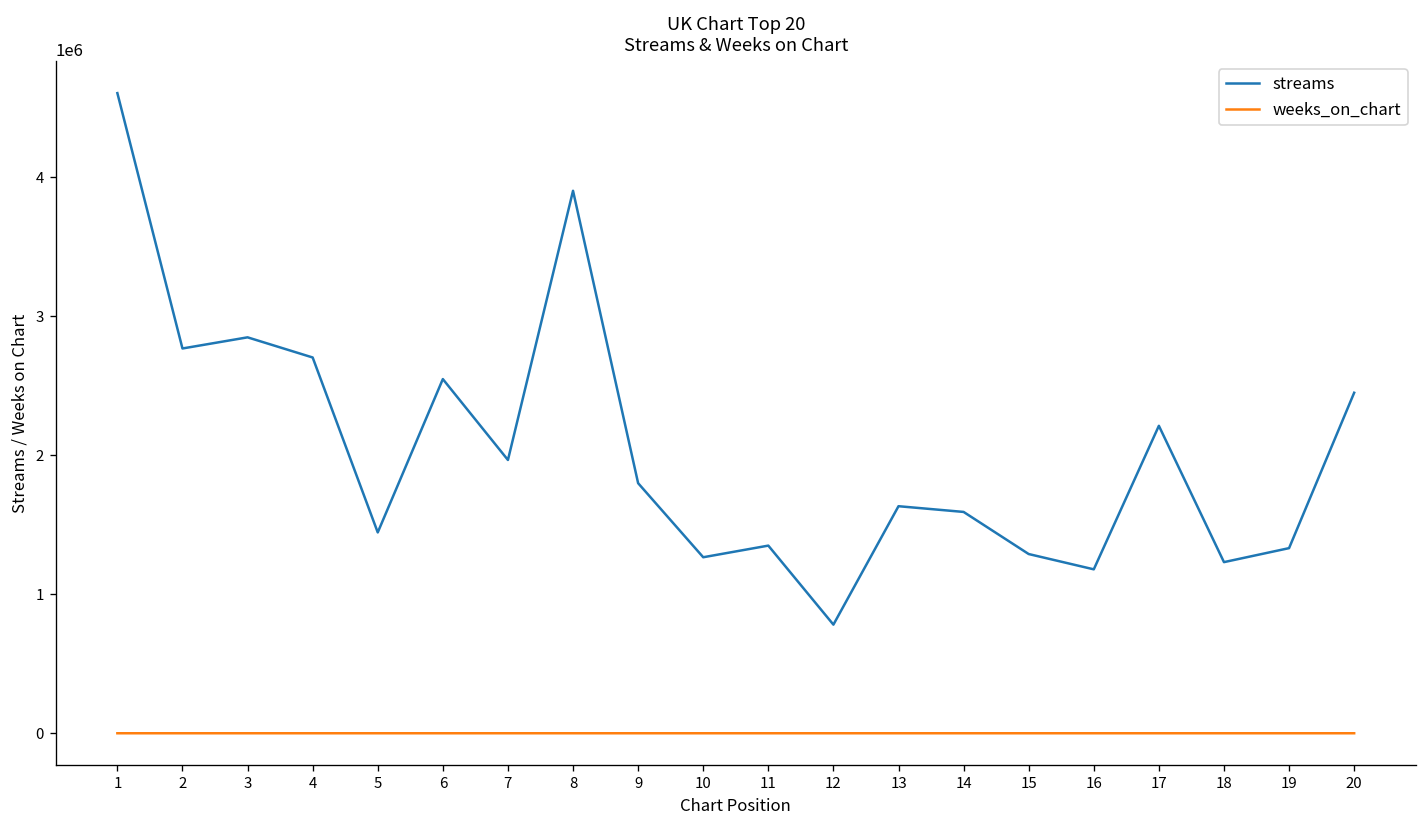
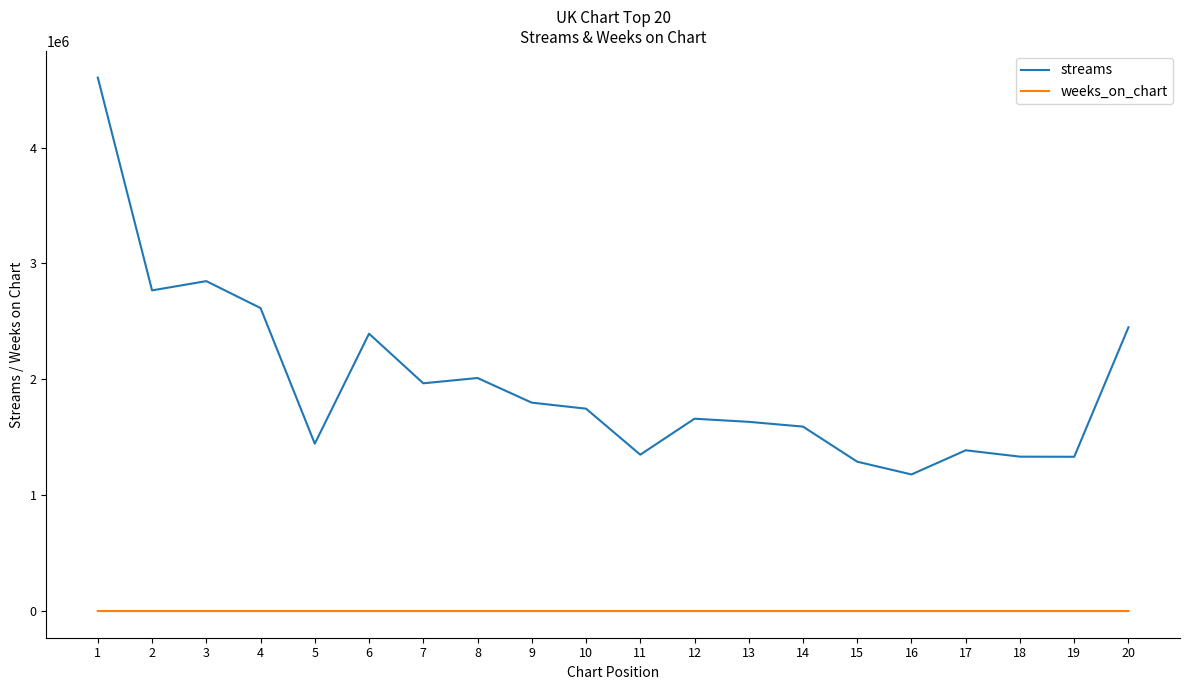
  {
    "streams": {
      "1": 4600000,
      "2": 2770000,
      "3": 2850000,
-     "4": 2700000,
+     "4": 2610000,
      "5": 1440000,
-     "6": 2550000,
+     "6": 2390000,
      "7": 1970000,
-     "8": 3900000,
+     "8": 2010000,
      "9": 1800000,
-     "10": 1270000,
+     "10": 1750000,
      "11": 1350000,
-     "12": 780000,
+     "12": 1660000,
      "13": 1630000,
      "14": 1590000,
      "15": 1290000,
      "16": 1180000,
-     "17": 2210000,
-     "18": 1230000,
+     "17": 1390000,
+     "18": 1330000,
      "19": 1330000,
      "20": 2450000
    },
    "weeks_on_chart": {
      "1": 0,
      "2": 0,
      "3": 0,
      "4": 0,
      "5": 0,
      "6": 0,
      "7": 0,
      "8": 0,
      "9": 0,
      "10": 0,
      "11": 0,
      "12": 0,
      "13": 0,
      "14": 0,
      "15": 0,
      "16": 0,
      "17": 0,
      "18": 0,
      "19": 0,
      "20": 0
    }
  }
